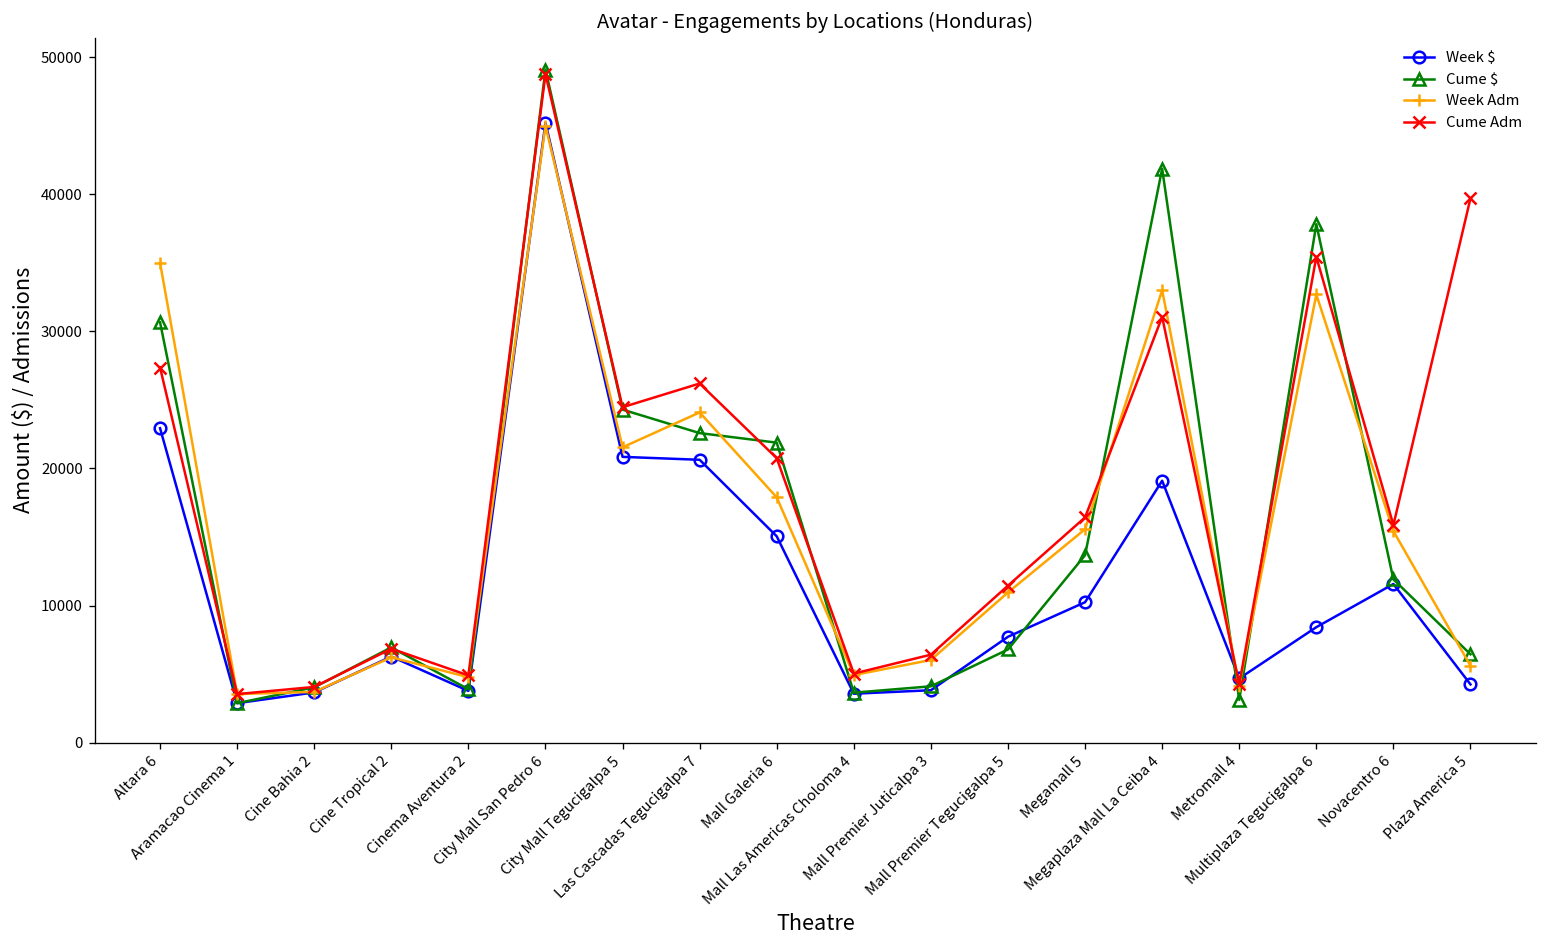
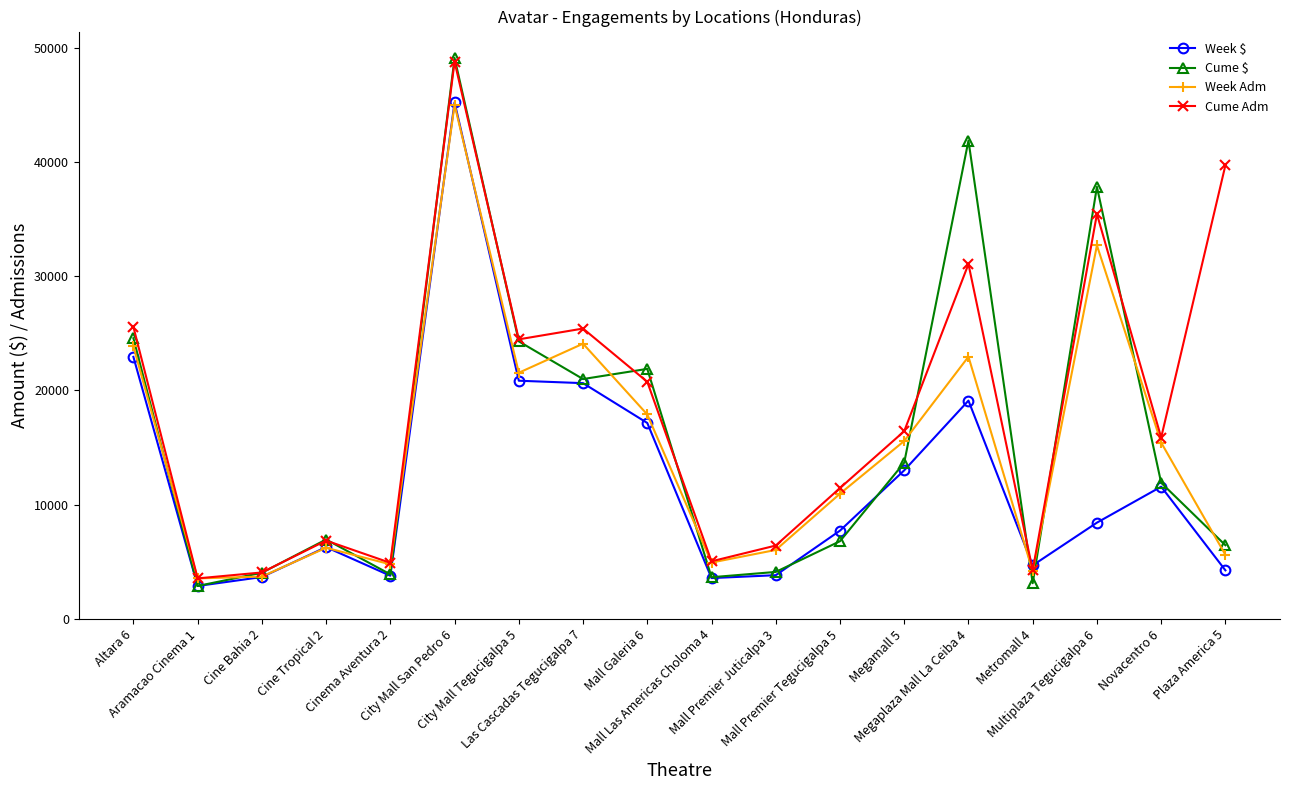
  {
    "Week $": {
      "Altara 6": 22900,
      "City Mall San Pedro 6": 45200,
      "City Mall Tegucigalpa 5": 20800,
      "Las Cascadas Tegucigalpa 7": 20600,
-     "Mall Galeria 6": 15000,
+     "Mall Galeria 6": 17100,
      "Mall Premier Juticalpa 3": 3800,
      "Mall Premier Tegucigalpa 5": 7700,
-     "Megamall 5": 10200,
+     "Megamall 5": 13000,
      "Megaplaza Mall La Ceiba 4": 19100,
      "Metromall 4": 4700,
      "Multiplaza Tegucigalpa 6": 8400,
      "Novacentro 6": 11600,
      "Plaza America 5": 4200
    },
    "Cume $": {
-     "Altara 6": 30700,
+     "Altara 6": 24600,
      "City Mall San Pedro 6": 49100,
-     "Las Cascadas Tegucigalpa 7": 22600,
+     "Las Cascadas Tegucigalpa 7": 21000,
      "Mall Galeria 6": 21900,
      "Mall Premier Juticalpa 3": 4100,
      "Mall Premier Tegucigalpa 5": 6800,
      "Megamall 5": 13700,
      "Megaplaza Mall La Ceiba 4": 41900,
      "Metromall 4": 3100,
      "Multiplaza Tegucigalpa 6": 37800,
      "Novacentro 6": 11900,
      "Plaza America 5": 6400
    },
    "Week Adm": {
-     "Altara 6": 35000,
+     "Altara 6": 23900,
      "City Mall San Pedro 6": 45000,
      "City Mall Tegucigalpa 5": 21500,
      "Las Cascadas Tegucigalpa 7": 24100,
      "Mall Galeria 6": 17900,
      "Mall Premier Juticalpa 3": 6000,
      "Mall Premier Tegucigalpa 5": 11000,
      "Megamall 5": 15600,
-     "Megaplaza Mall La Ceiba 4": 33000,
+     "Megaplaza Mall La Ceiba 4": 23000,
      "Multiplaza Tegucigalpa 6": 32700,
      "Novacentro 6": 15400,
      "Plaza America 5": 5600
    },
    "Cume Adm": {
-     "Altara 6": 27400,
+     "Altara 6": 25600,
      "City Mall San Pedro 6": 48800,
-     "Las Cascadas Tegucigalpa 7": 26200,
+     "Las Cascadas Tegucigalpa 7": 25400,
      "Mall Galeria 6": 20800,
      "Mall Premier Juticalpa 3": 6400,
      "Mall Premier Tegucigalpa 5": 11500,
      "Megamall 5": 16400,
      "Megaplaza Mall La Ceiba 4": 31100,
      "Multiplaza Tegucigalpa 6": 35400,
      "Novacentro 6": 15900,
      "Plaza America 5": 39700
    }
  }
